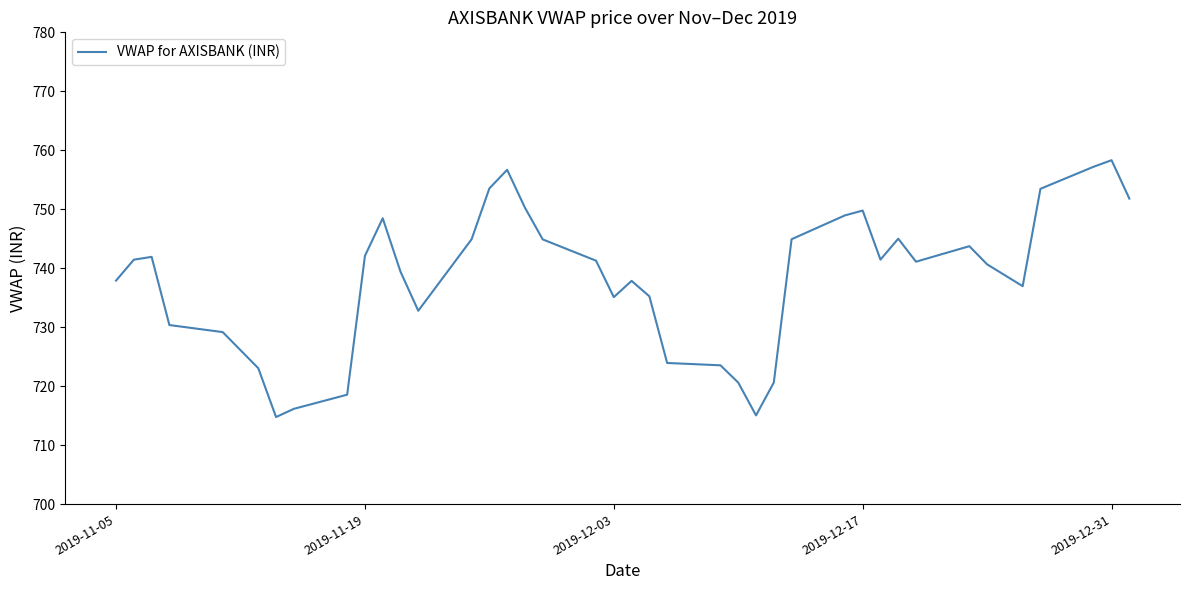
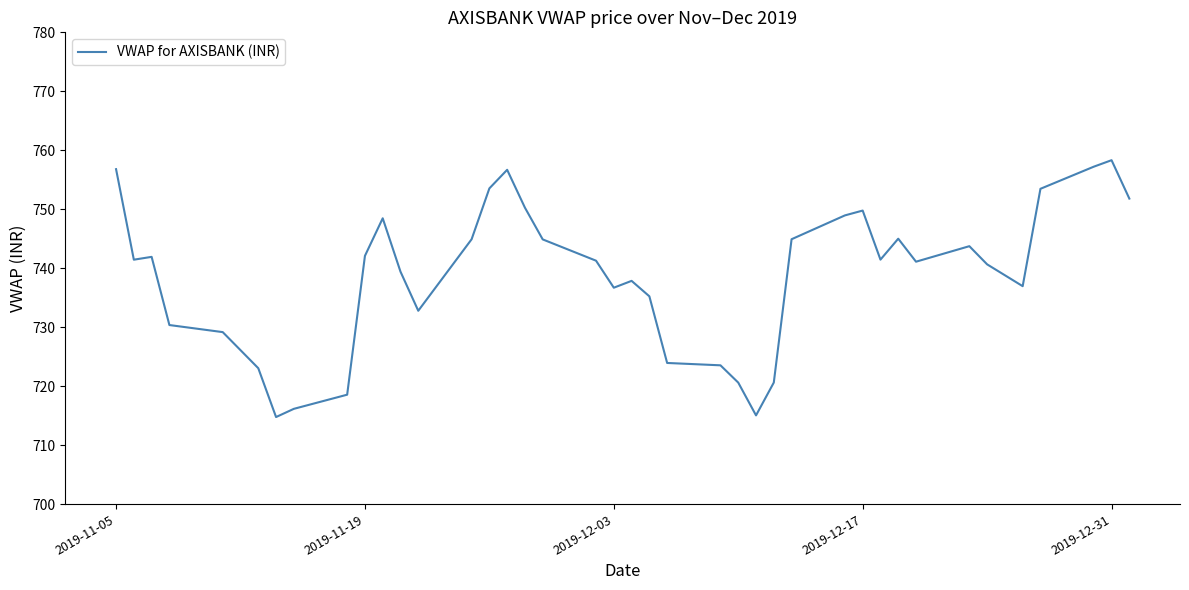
  {
-   "2019-11-05": 738,
+   "2019-11-05": 757,
    "2019-11-19": 742,
-   "2019-12-03": 735,
+   "2019-12-03": 737,
    "2019-12-17": 750,
    "2019-12-31": 758
  }
